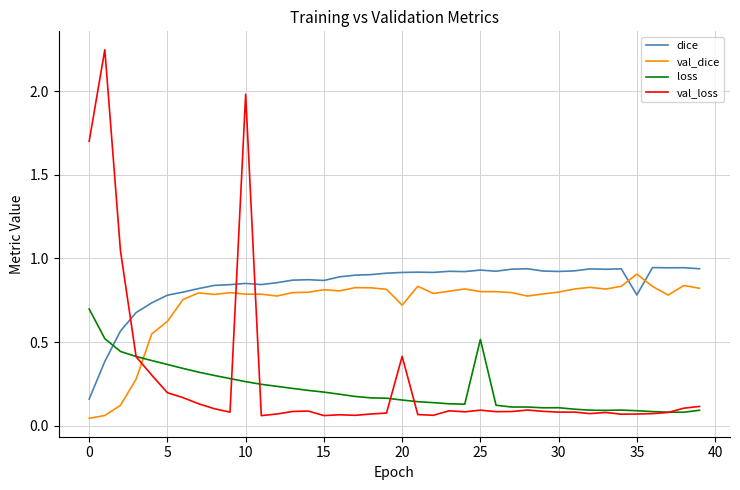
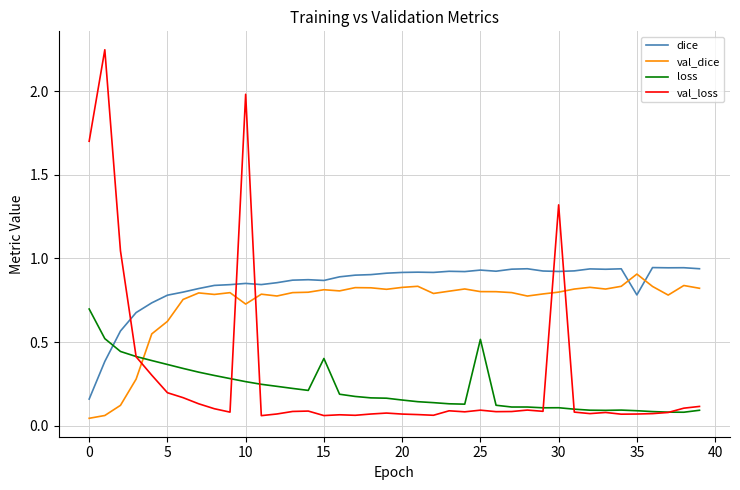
  {
    "dice": {
      "0": 0.16,
      "5": 0.78,
      "10": 0.85,
      "15": 0.87,
      "20": 0.92,
      "25": 0.93,
      "30": 0.92,
      "35": 0.78
    },
    "val_dice": {
      "0": 0.04,
      "5": 0.62,
-     "10": 0.79,
+     "10": 0.73,
      "15": 0.81,
-     "20": 0.72,
+     "20": 0.83,
      "25": 0.80,
      "30": 0.80,
      "35": 0.91
    },
    "loss": {
      "0": 0.70,
      "5": 0.37,
      "10": 0.26,
-     "15": 0.20,
+     "15": 0.40,
      "20": 0.15,
      "25": 0.52,
      "30": 0.11,
      "35": 0.09
    },
    "val_loss": {
      "0": 1.70,
      "5": 0.20,
      "10": 1.98,
      "15": 0.06,
-     "20": 0.41,
+     "20": 0.07,
      "25": 0.09,
-     "30": 0.08,
+     "30": 1.32,
      "35": 0.07
    }
  }
